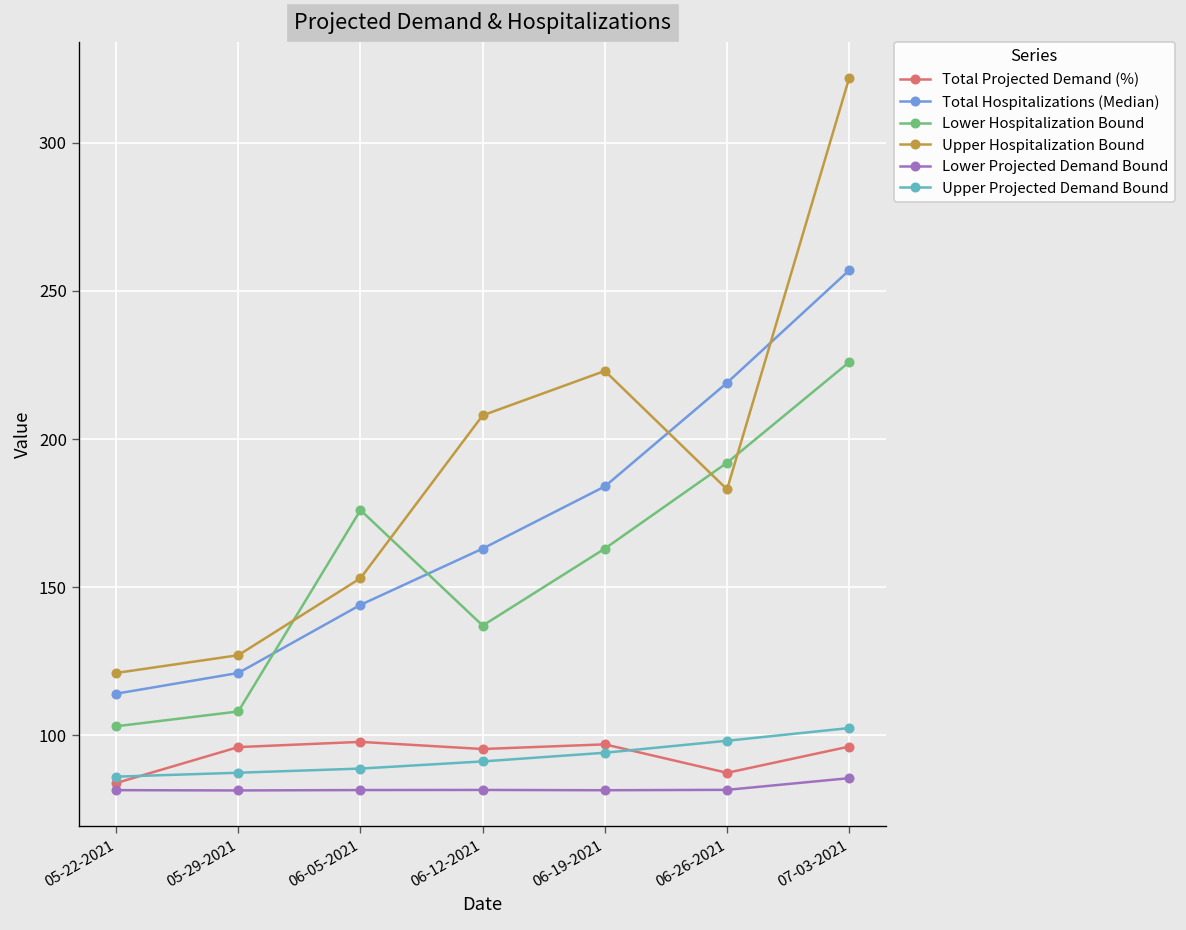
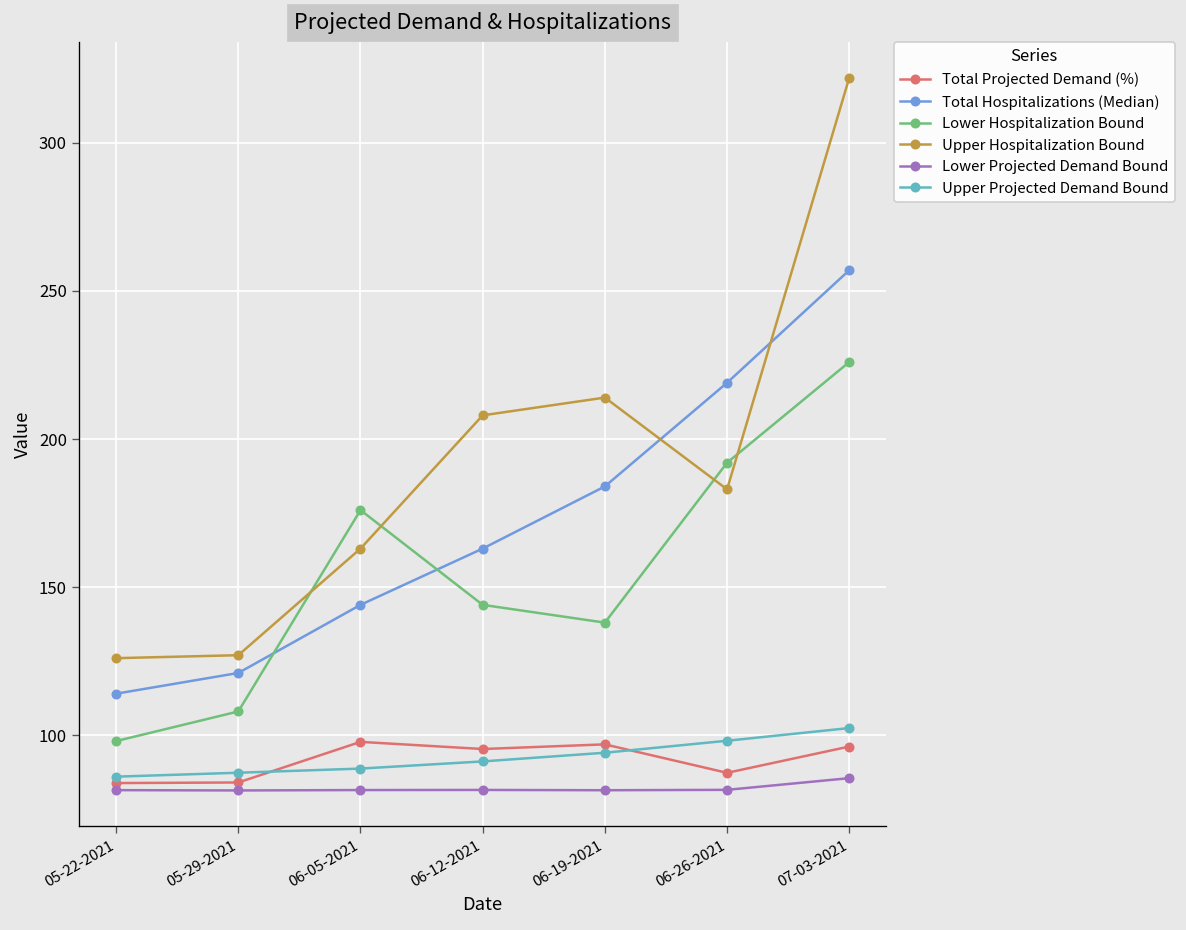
  {
    "Total Projected Demand (%)": {
      "05-22-2021": 84,
-     "05-29-2021": 96,
+     "05-29-2021": 84,
      "06-05-2021": 98,
      "06-12-2021": 95,
      "06-19-2021": 97,
      "06-26-2021": 87,
      "07-03-2021": 96
    },
    "Lower Hospitalization Bound": {
-     "05-22-2021": 103,
+     "05-22-2021": 98,
      "05-29-2021": 108,
      "06-05-2021": 176,
-     "06-12-2021": 137,
-     "06-19-2021": 163,
+     "06-12-2021": 144,
+     "06-19-2021": 138,
      "06-26-2021": 192,
      "07-03-2021": 226
    },
    "Upper Hospitalization Bound": {
-     "05-22-2021": 121,
+     "05-22-2021": 126,
      "05-29-2021": 127,
-     "06-05-2021": 153,
+     "06-05-2021": 163,
      "06-12-2021": 208,
-     "06-19-2021": 223,
+     "06-19-2021": 214,
      "06-26-2021": 183,
      "07-03-2021": 322
    },
    "Lower Projected Demand Bound": {
      "05-22-2021": 81,
      "05-29-2021": 81,
      "06-05-2021": 81,
      "06-12-2021": 82,
      "06-19-2021": 81,
      "06-26-2021": 82,
      "07-03-2021": 85
    }
  }
